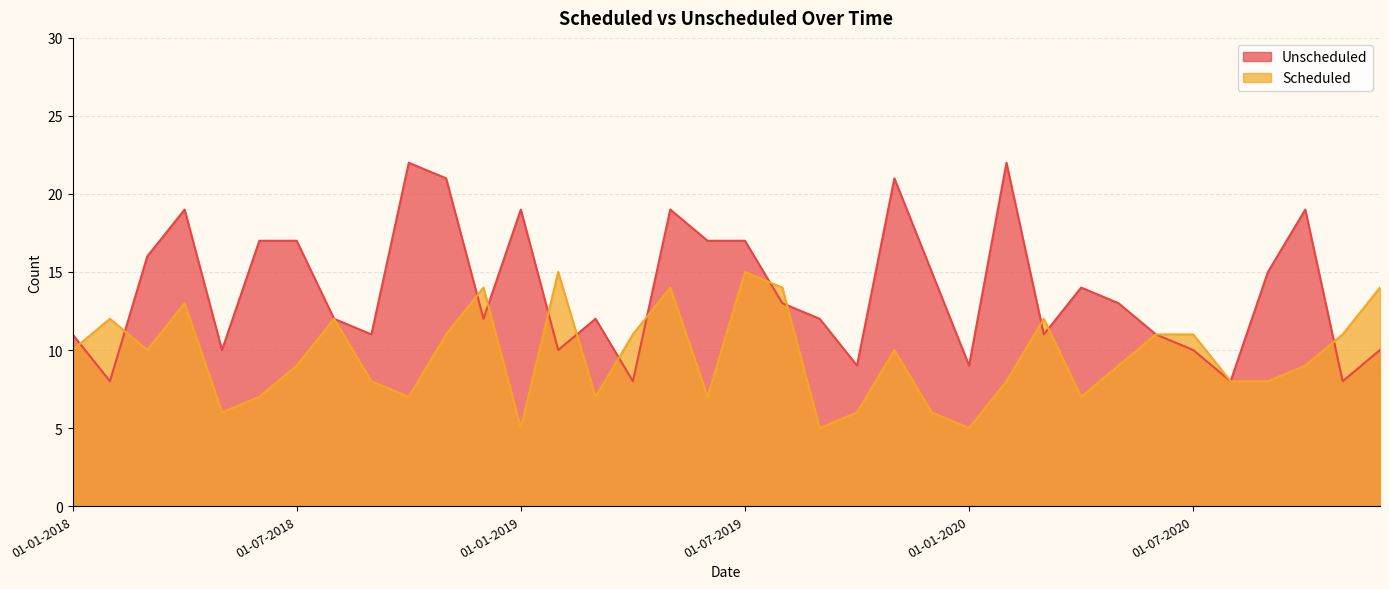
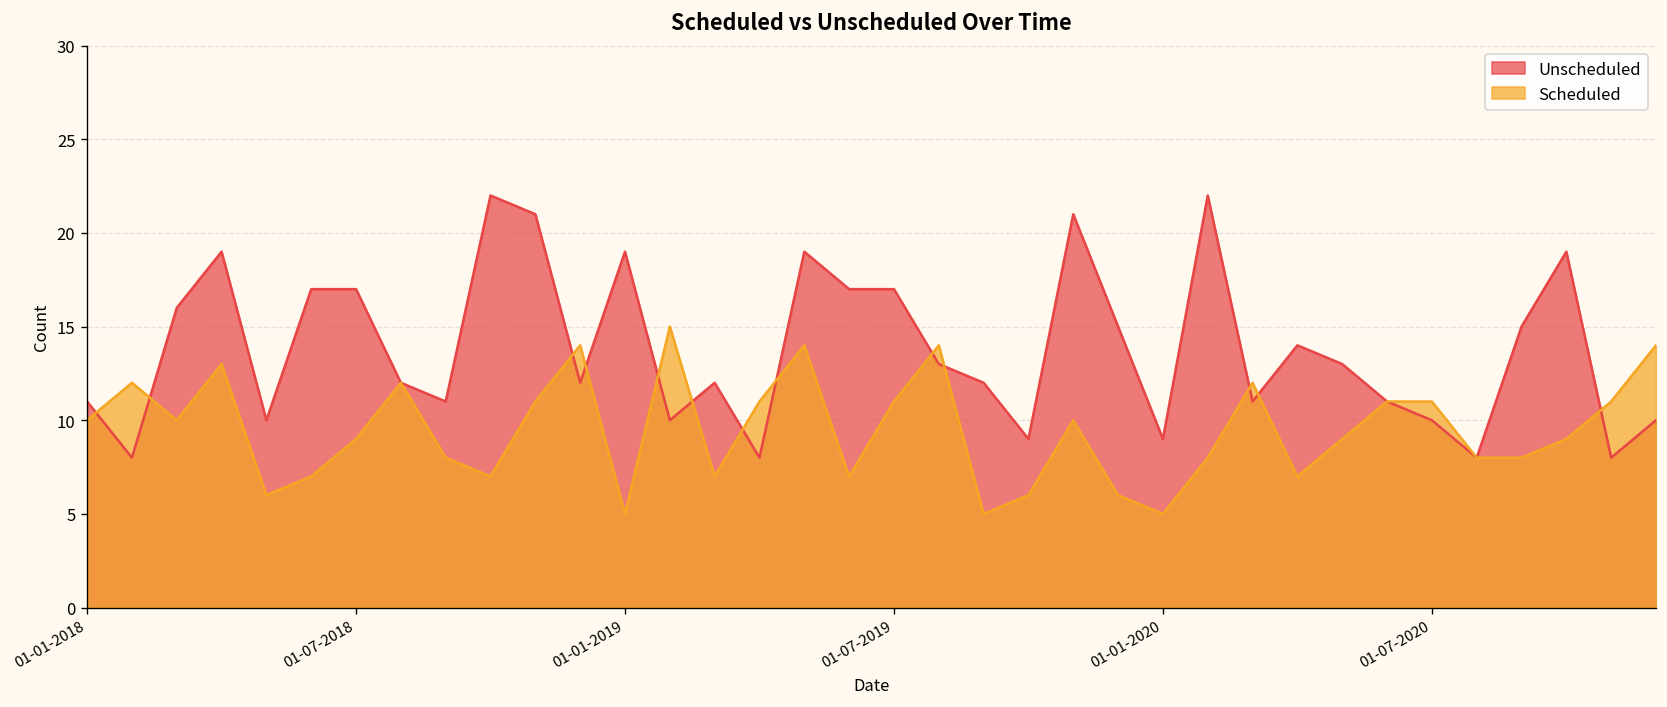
  {
    "Unscheduled": {
      "01-01-2018": 11,
      "01-07-2018": 17,
      "01-01-2019": 19,
      "01-07-2019": 17,
      "01-01-2020": 9,
      "01-07-2020": 10
    },
    "Scheduled": {
      "01-01-2018": 10,
      "01-07-2018": 9,
      "01-01-2019": 5,
-     "01-07-2019": 15,
+     "01-07-2019": 11,
      "01-01-2020": 5,
      "01-07-2020": 11
    }
  }
